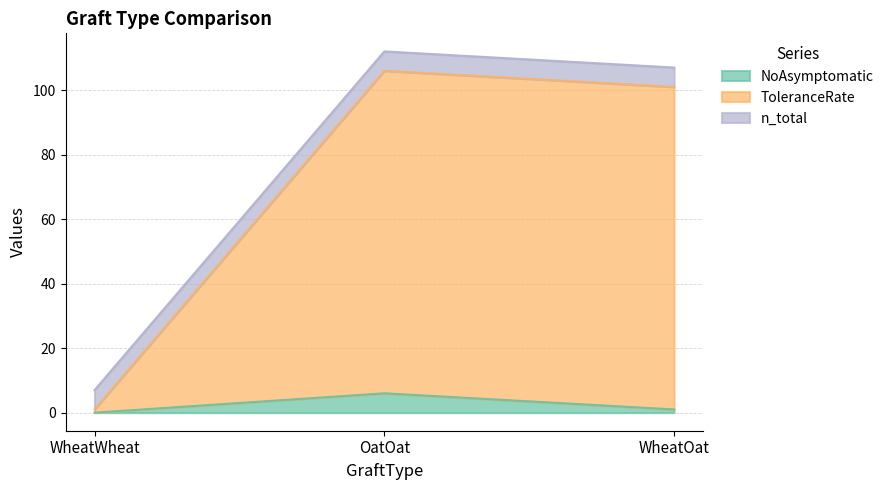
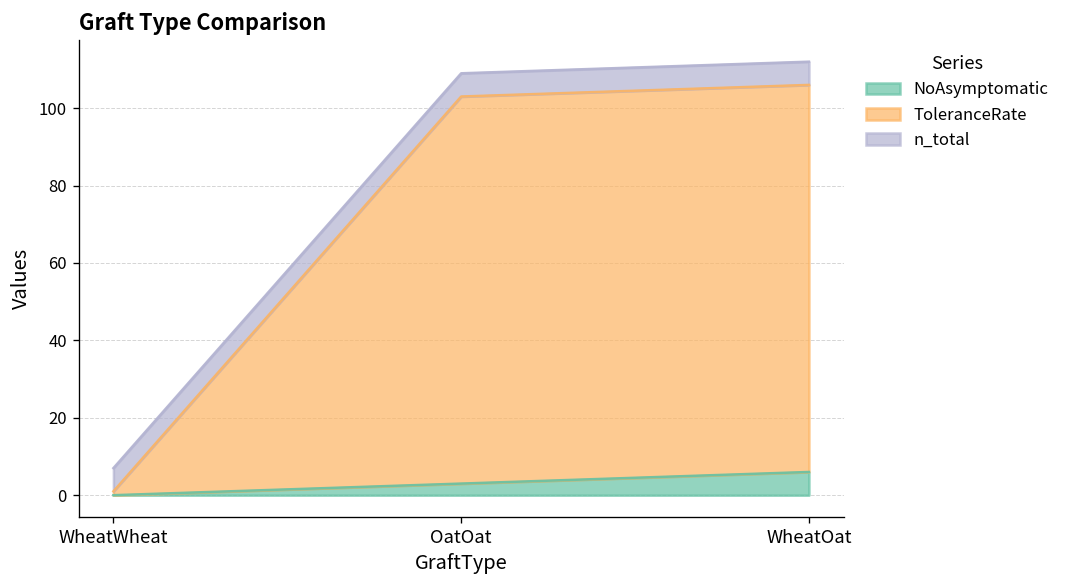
  {
    "NoAsymptomatic": {
      "WheatWheat": 0,
-     "OatOat": 6,
-     "WheatOat": 1
+     "OatOat": 3,
+     "WheatOat": 6
    },
    "ToleranceRate": {
      "WheatWheat": 1,
      "OatOat": 100,
      "WheatOat": 100
    },
    "n_total": {
      "WheatWheat": 6,
      "OatOat": 6,
      "WheatOat": 6
    }
  }
